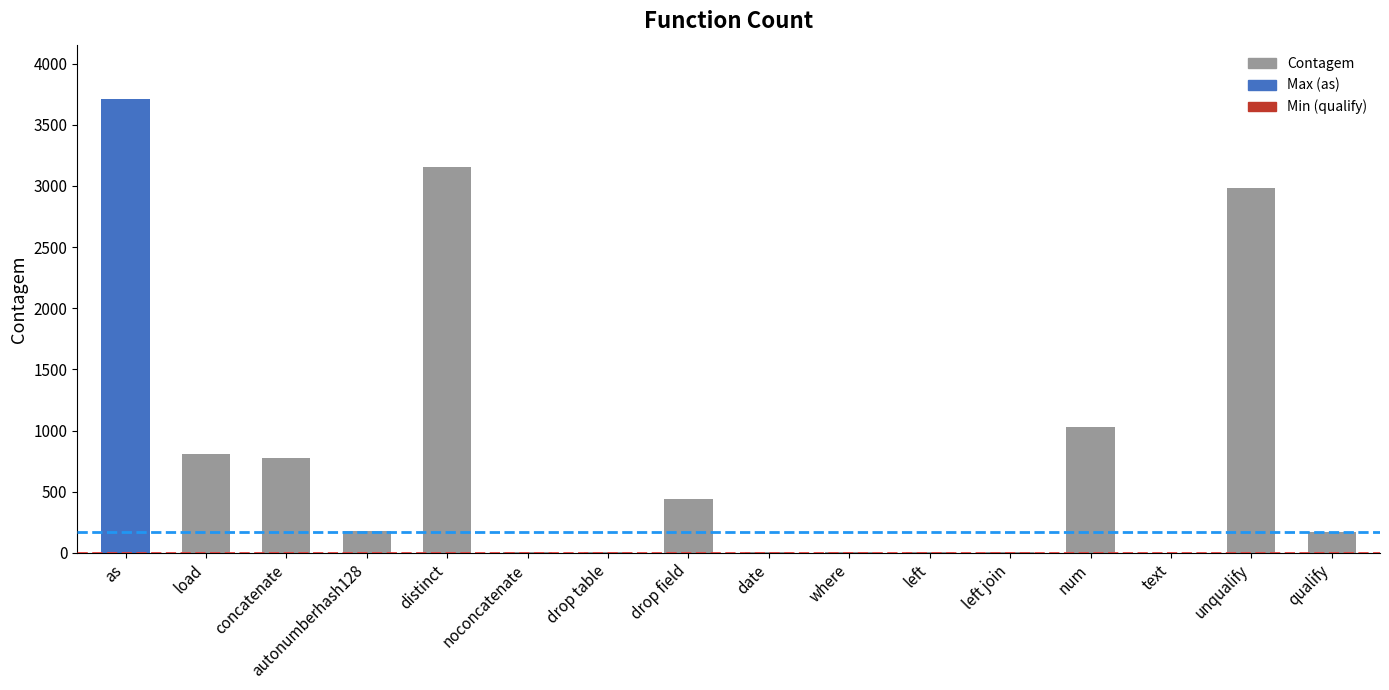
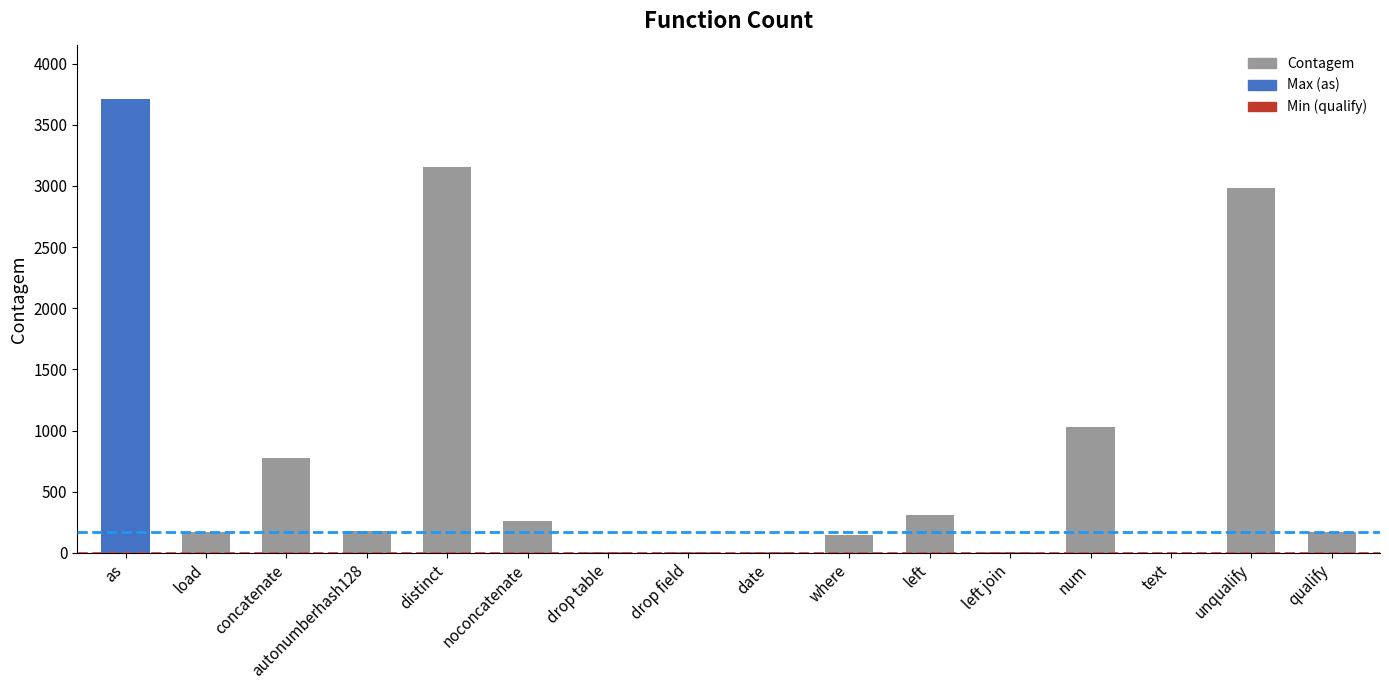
  {
    "as": 3710,
-   "load": 810,
+   "load": 170,
    "concatenate": 770,
    "autonumberhash128": 180,
    "distinct": 3150,
-   "noconcatenate": 10,
-   "drop field": 440,
-   "where": 10,
-   "left": 10,
+   "noconcatenate": 260,
+   "drop field": 10,
+   "where": 150,
+   "left": 310,
    "num": 1030,
    "unqualify": 2980,
    "qualify": 170
  }
